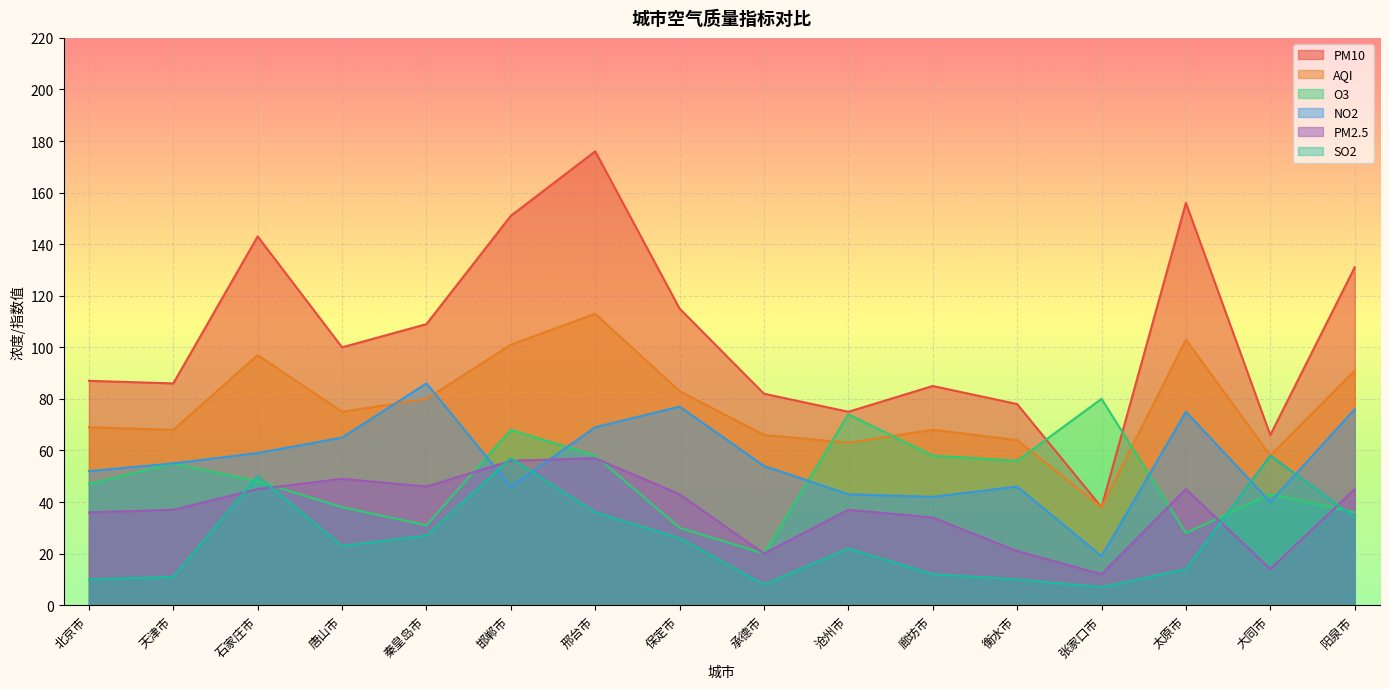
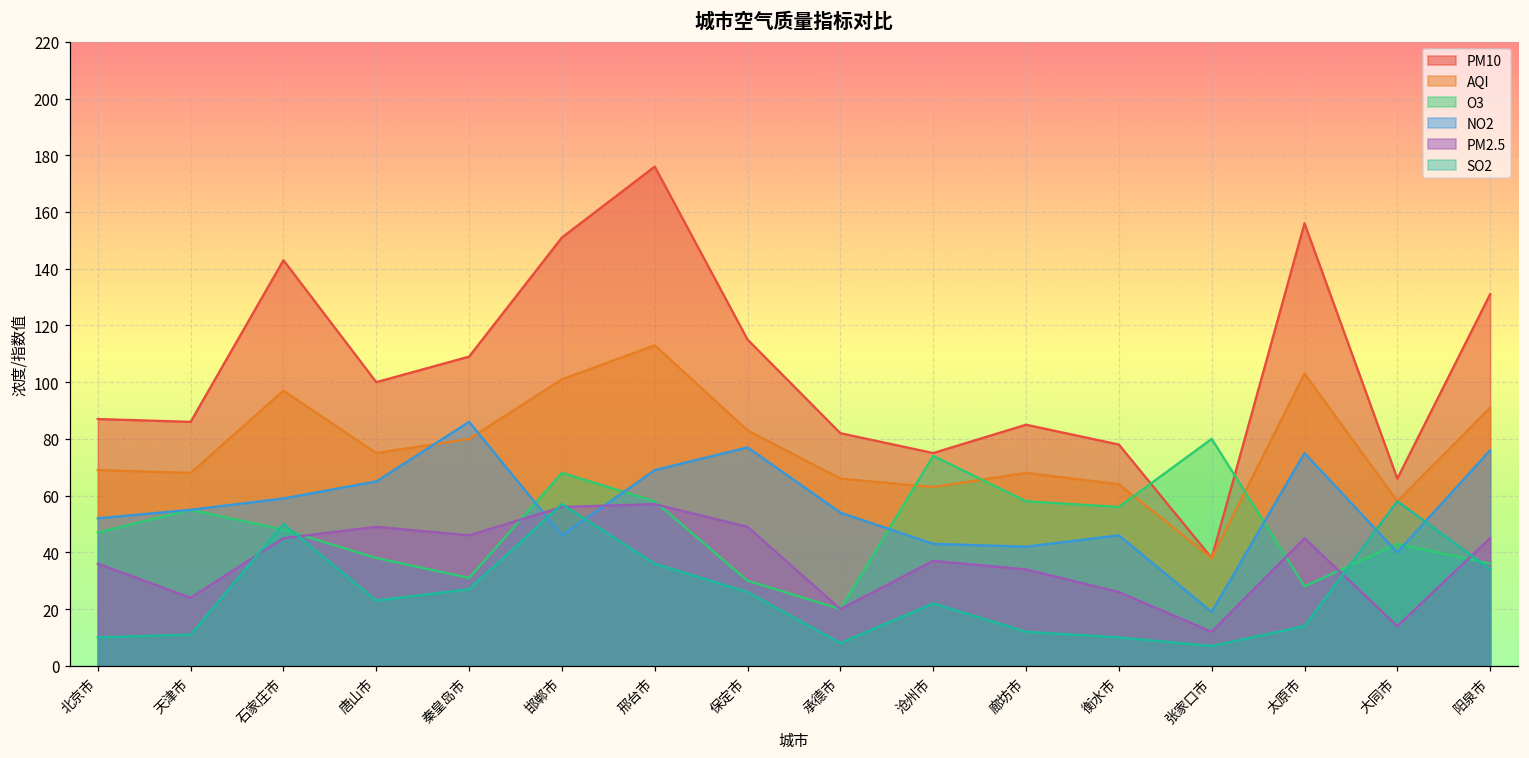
  {
    "PM2.5": {
      "北京市": 36,
-     "天津市": 37,
+     "天津市": 24,
      "石家庄市": 45,
      "唐山市": 49,
      "秦皇岛市": 46,
      "邯郸市": 56,
      "邢台市": 57,
-     "保定市": 43,
+     "保定市": 49,
      "沧州市": 37,
      "廊坊市": 34,
-     "衡水市": 21,
+     "衡水市": 26,
      "张家口市": 12,
      "太原市": 45,
      "大同市": 14,
      "阳泉市": 45
    }
  }
